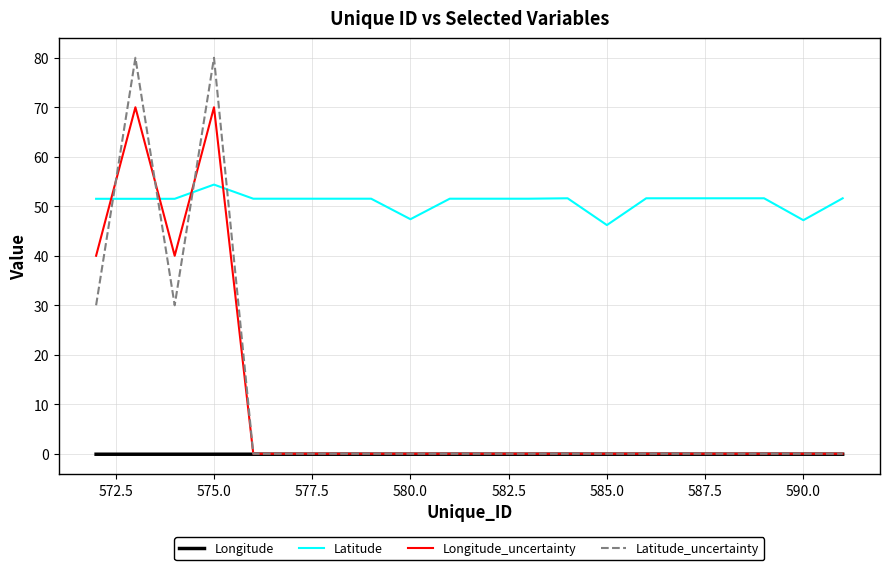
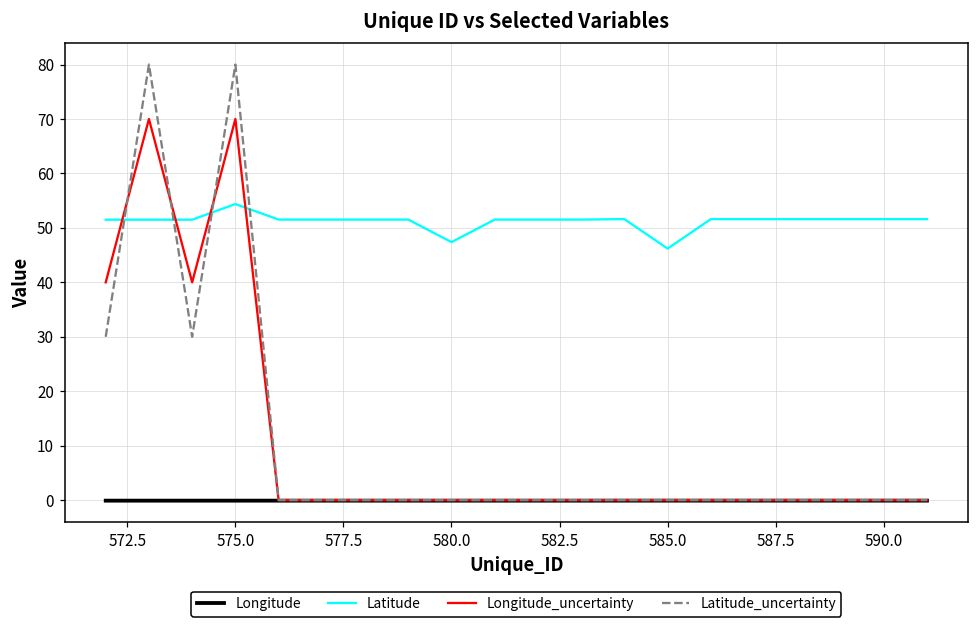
  {
    "Longitude": {
      "575.0": 0
    },
    "Latitude": {
      "575.0": 54,
      "580.0": 47,
      "585.0": 46,
-     "590.0": 47
+     "590.0": 52
    },
    "Longitude_uncertainty": {
      "575.0": 70
    },
    "Latitude_uncertainty": {
      "575.0": 80
    }
  }
